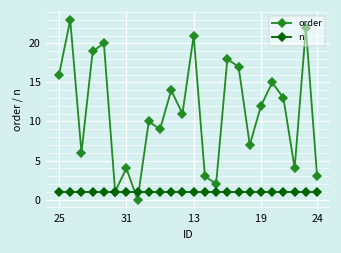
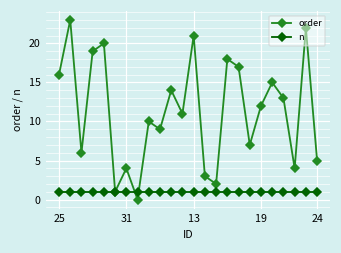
  {
    "order": {
      "25": 16,
      "31": 4,
-     "24": 3
+     "24": 5
    },
    "n": {
      "25": 1,
      "31": 1,
      "24": 1
    }
  }
